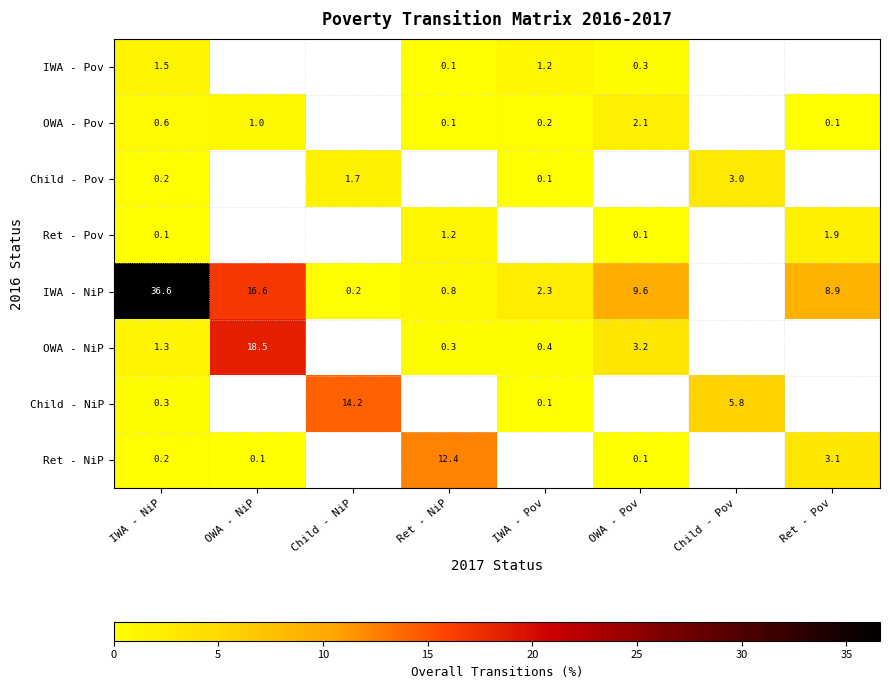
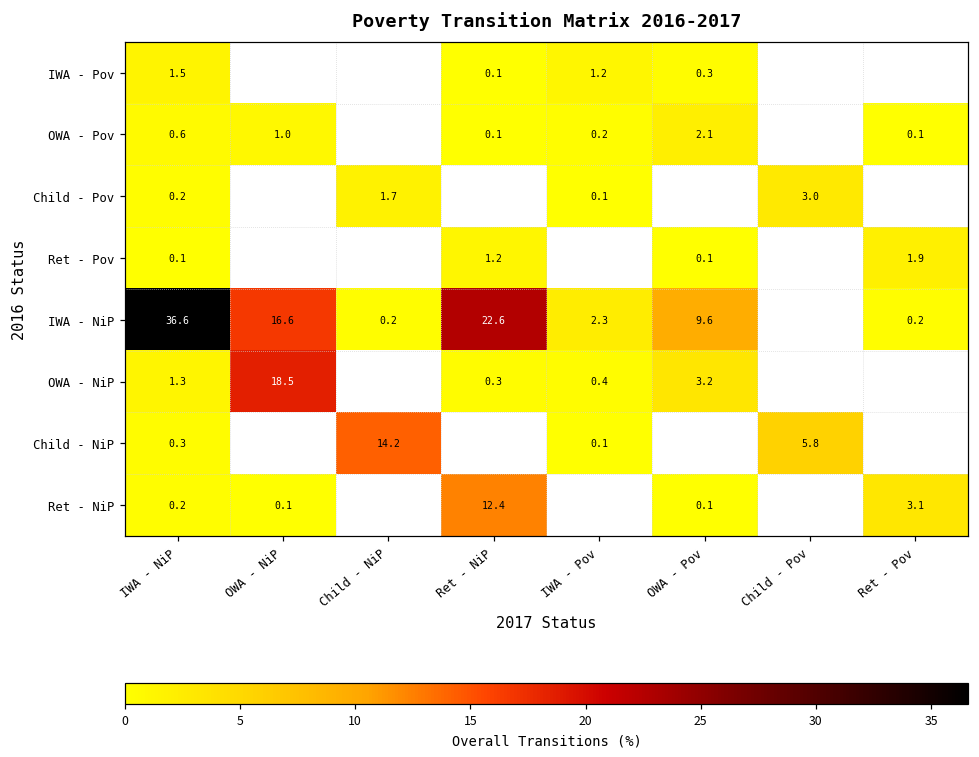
  {
    "IWA - Pov": {
      "IWA - NiP": 1.5,
      "Ret - NiP": 0.1,
      "IWA - Pov": 1.2,
      "OWA - Pov": 0.3
    },
    "OWA - Pov": {
      "IWA - NiP": 0.6,
      "OWA - NiP": 1.0,
      "Ret - NiP": 0.1,
      "IWA - Pov": 0.2,
      "OWA - Pov": 2.1,
      "Ret - Pov": 0.1
    },
    "Child - Pov": {
      "IWA - NiP": 0.2,
      "Child - NiP": 1.7,
      "IWA - Pov": 0.1,
      "Child - Pov": 3.0
    },
    "Ret - Pov": {
      "IWA - NiP": 0.1,
      "Ret - NiP": 1.2,
      "OWA - Pov": 0.1,
      "Ret - Pov": 1.9
    },
    "IWA - NiP": {
      "IWA - NiP": 36.6,
      "OWA - NiP": 16.6,
      "Child - NiP": 0.2,
-     "Ret - NiP": 0.8,
+     "Ret - NiP": 22.6,
      "IWA - Pov": 2.3,
      "OWA - Pov": 9.6,
-     "Ret - Pov": 8.9
+     "Ret - Pov": 0.2
    },
    "OWA - NiP": {
      "IWA - NiP": 1.3,
      "OWA - NiP": 18.5,
      "Ret - NiP": 0.3,
      "IWA - Pov": 0.4,
      "OWA - Pov": 3.2
    },
    "Child - NiP": {
      "IWA - NiP": 0.3,
      "Child - NiP": 14.2,
      "IWA - Pov": 0.1,
      "Child - Pov": 5.8
    },
    "Ret - NiP": {
      "IWA - NiP": 0.2,
      "OWA - NiP": 0.1,
      "Ret - NiP": 12.4,
      "OWA - Pov": 0.1,
      "Ret - Pov": 3.1
    }
  }
